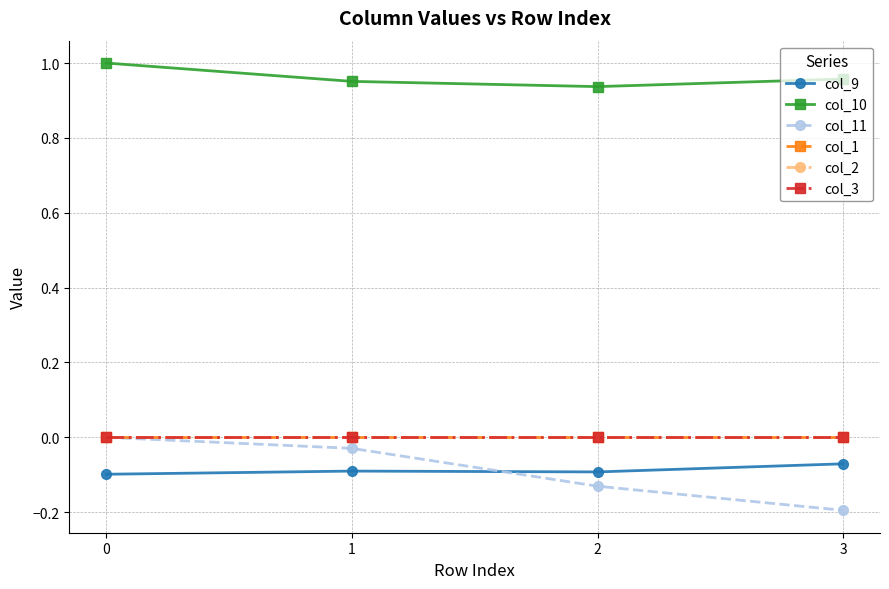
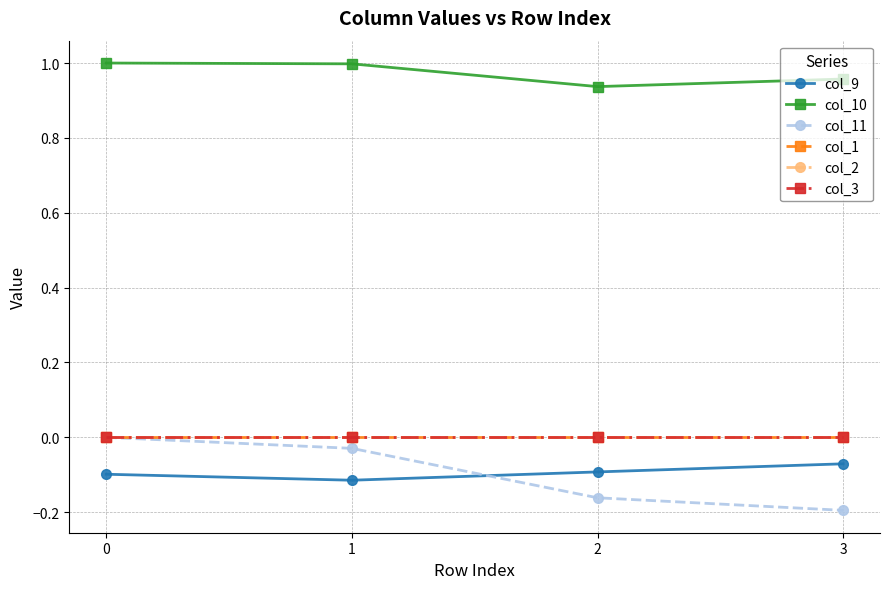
  {
    "col_9": {
      "0": -0.10,
-     "1": -0.09,
+     "1": -0.11,
      "2": -0.09,
      "3": -0.07
    },
    "col_10": {
      "0": 1.00,
-     "1": 0.95,
+     "1": 1.00,
      "2": 0.94
    },
    "col_11": {
      "1": -0.03,
-     "2": -0.13,
+     "2": -0.16,
      "3": -0.20
    },
    "col_3": {
      "1": 0.00,
      "2": 0.00,
      "3": 0.00
    }
  }
